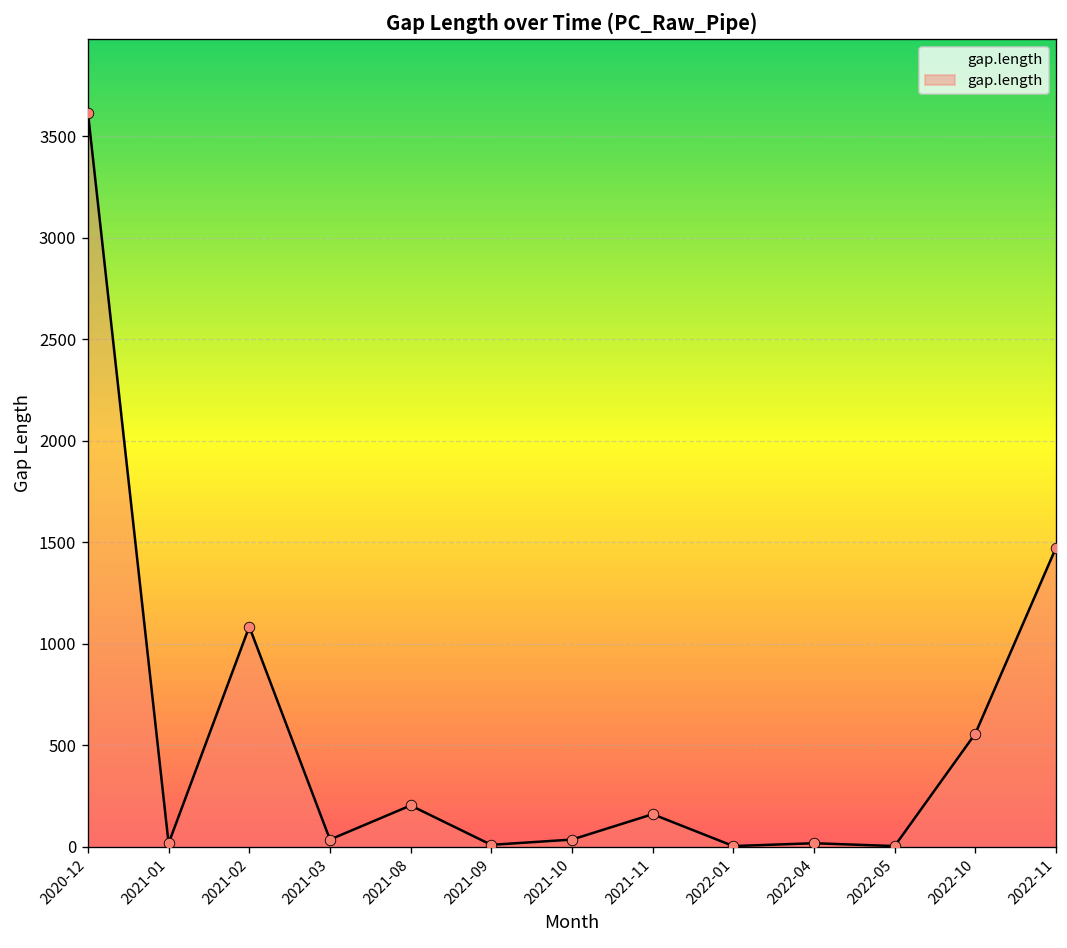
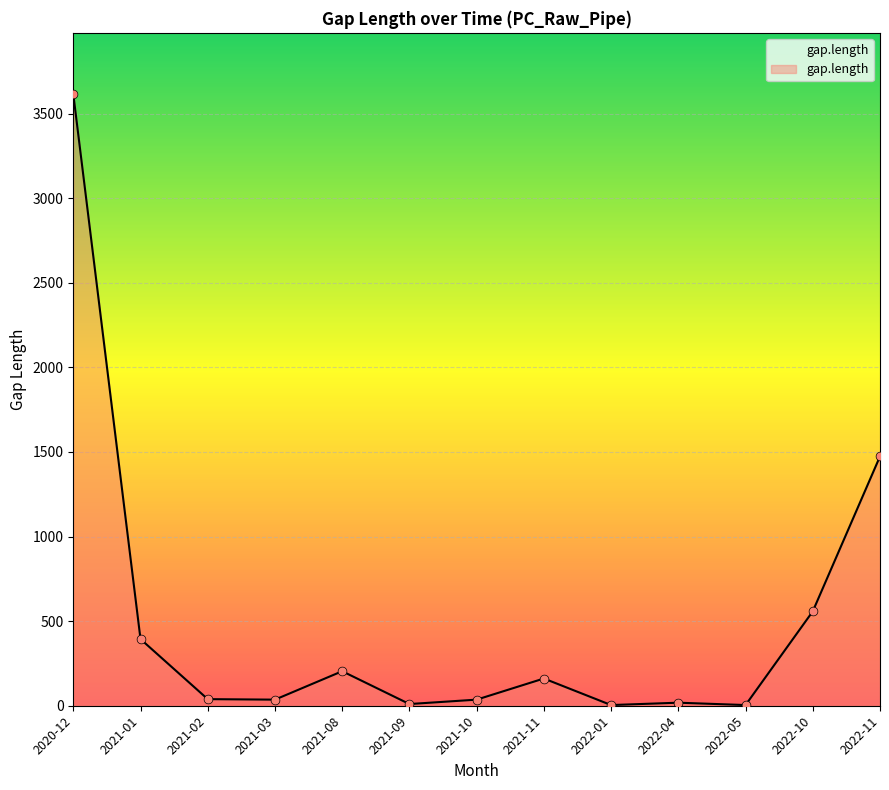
  {
    "2020-12": 3620,
-   "2021-01": 20,
-   "2021-02": 1090,
+   "2021-01": 390,
+   "2021-02": 40,
    "2021-03": 40,
    "2021-08": 200,
    "2021-09": 10,
    "2021-10": 40,
    "2021-11": 160,
    "2022-01": 0,
    "2022-04": 20,
    "2022-05": 0,
    "2022-10": 560,
    "2022-11": 1470
  }
